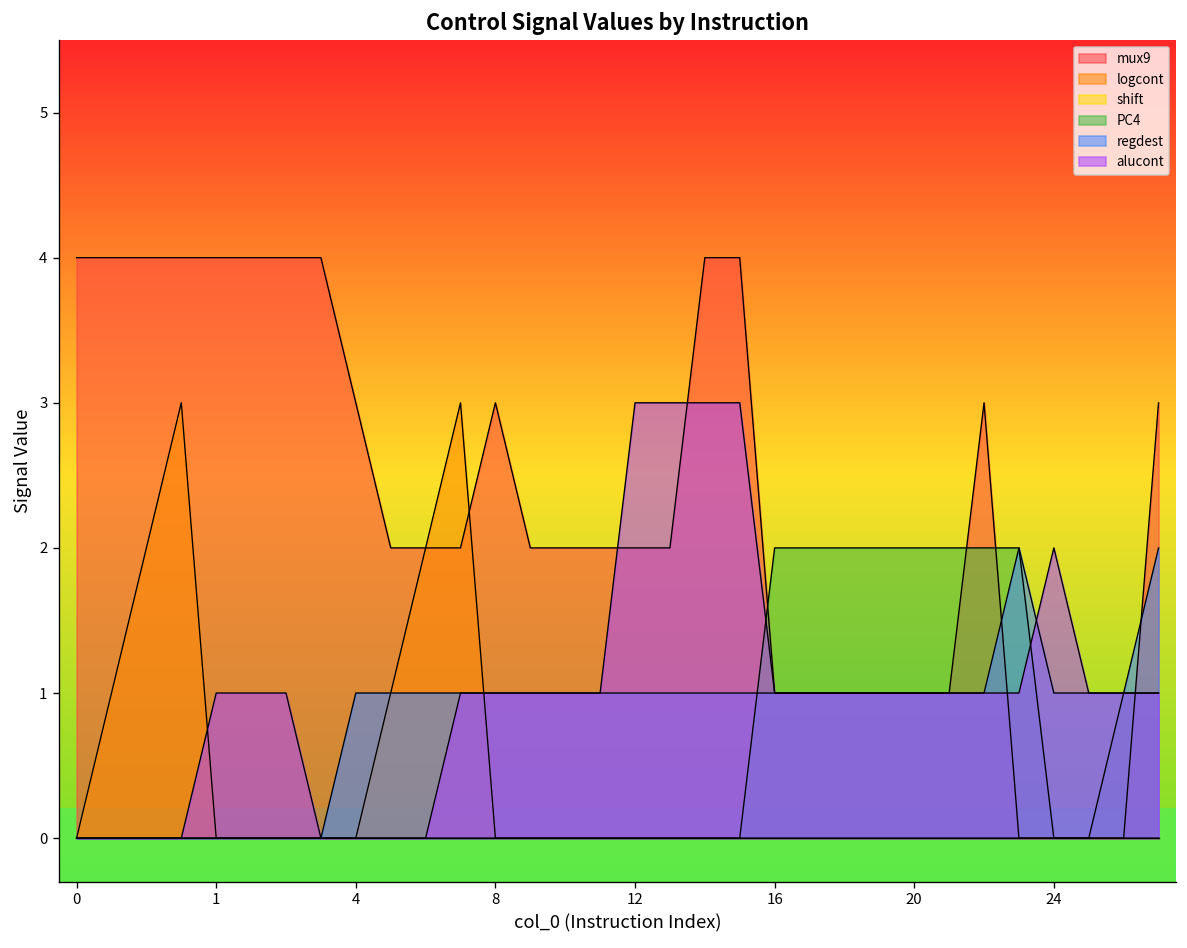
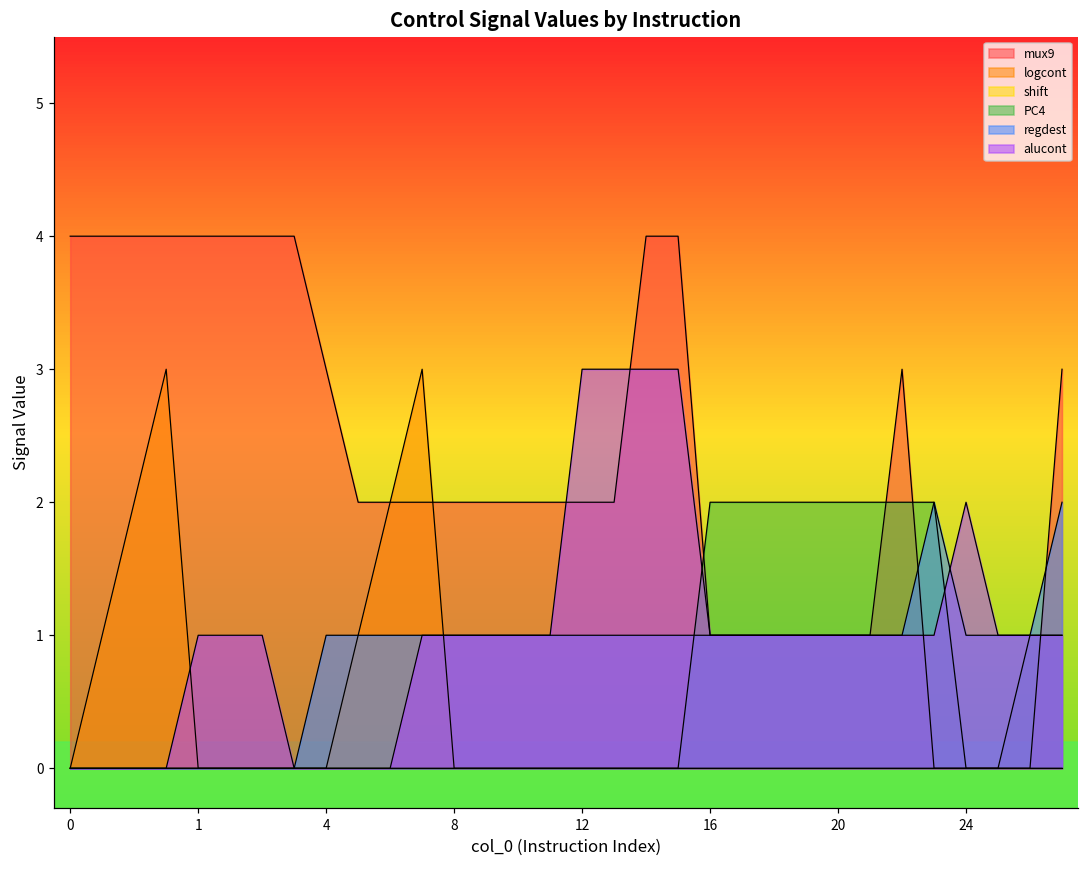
  {
    "mux9": {
      "0": 4,
      "4": 3,
-     "8": 3,
+     "8": 2,
      "12": 2
    },
    "PC4": {
      "16": 2,
      "20": 2
    },
    "regdest": {
      "4": 1,
      "12": 1,
      "24": 1
    },
    "alucont": {
      "12": 3,
      "24": 2
    }
  }
